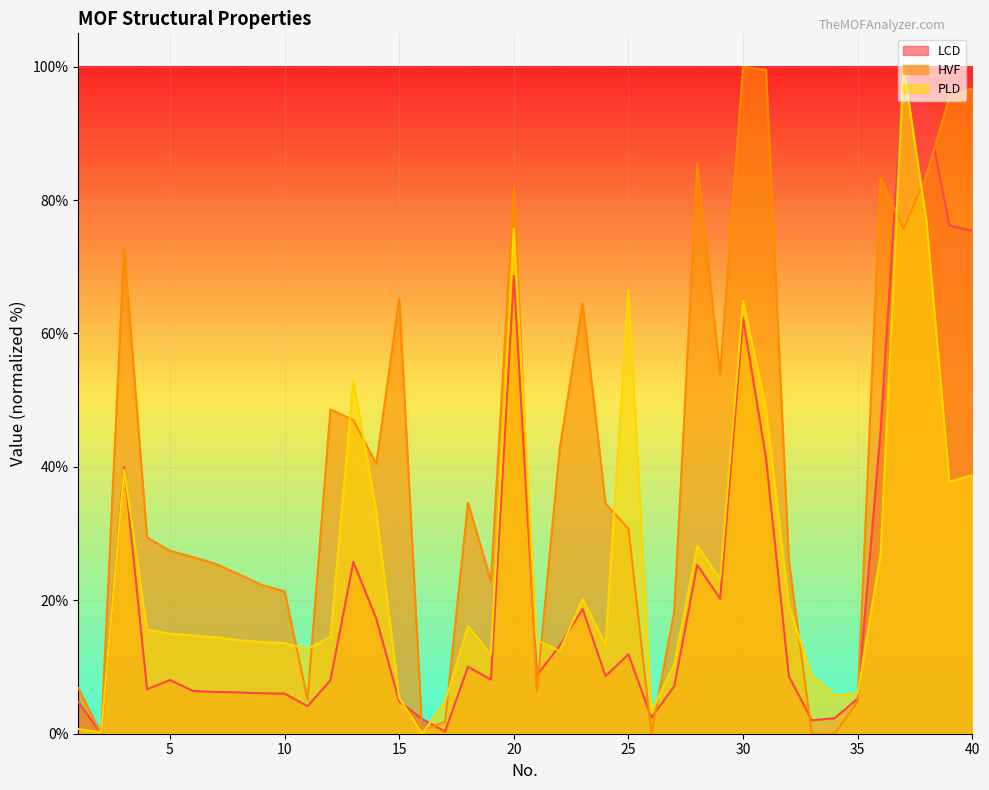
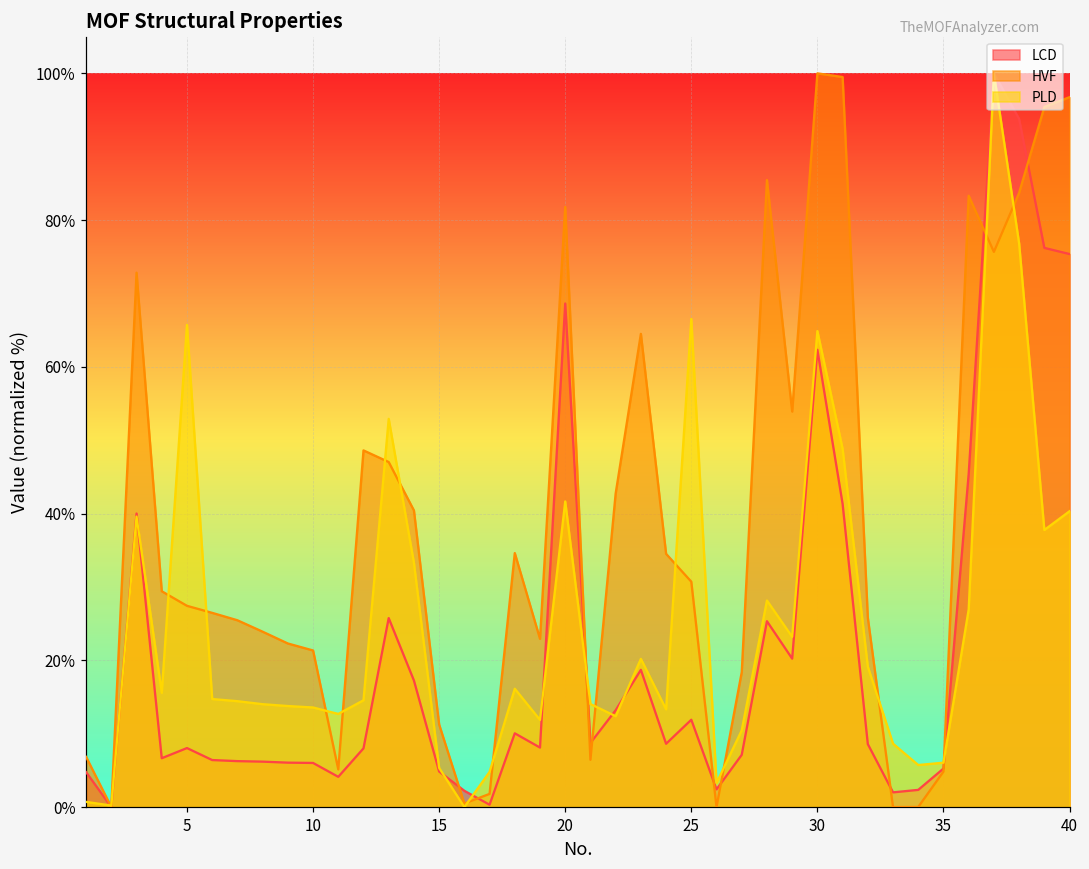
  {
    "LCD": {
      "5": "8%",
      "10": "6%",
      "15": "5%",
      "20": "69%",
      "25": "12%",
      "30": "62%",
      "35": "5%",
      "40": "75%"
    },
    "HVF": {
      "5": "27%",
      "10": "21%",
-     "15": "65%",
+     "15": "11%",
      "20": "82%",
      "25": "31%",
      "30": "100%",
      "35": "5%",
      "40": "97%"
    },
    "PLD": {
-     "5": "15%",
+     "5": "66%",
      "10": "14%",
      "15": "5%",
-     "20": "76%",
+     "20": "42%",
      "25": "67%",
      "30": "65%",
      "35": "6%",
-     "40": "39%"
+     "40": "40%"
    }
  }
